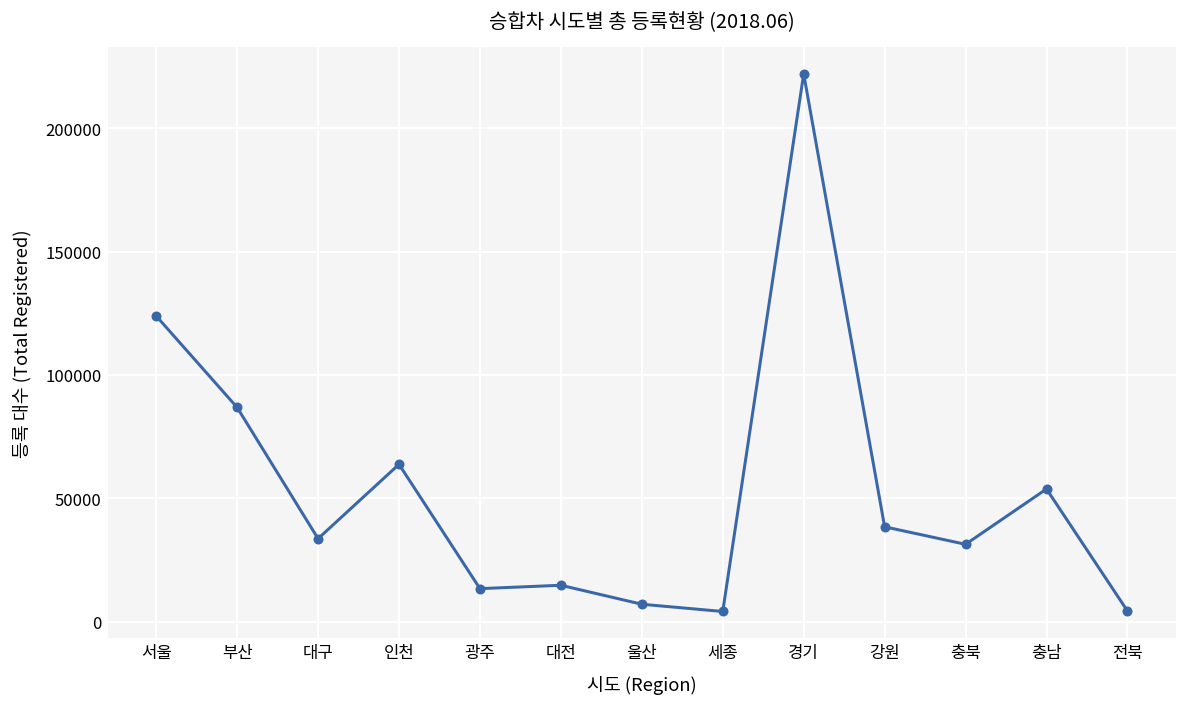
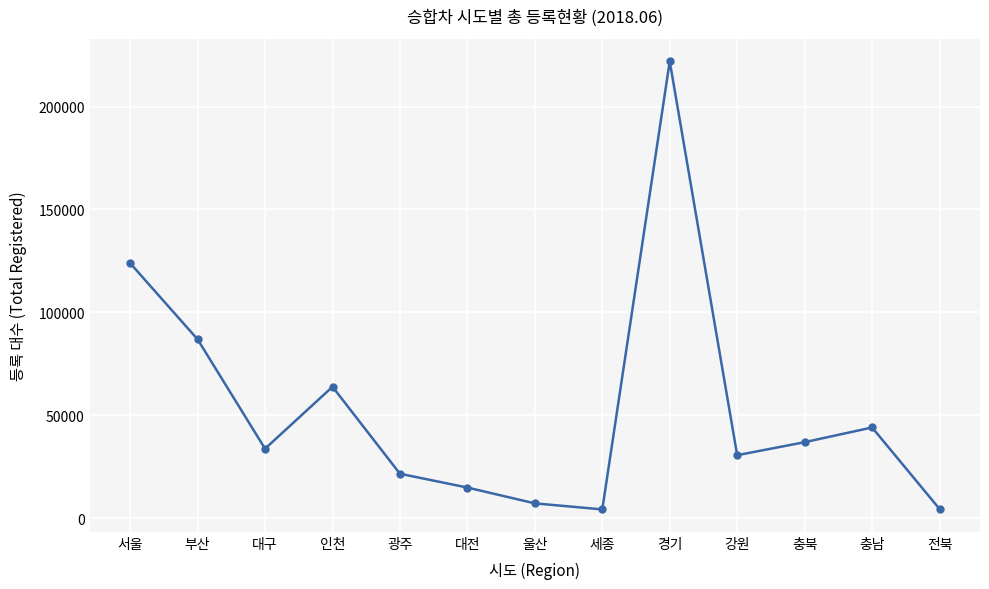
  {
    "서울": 124000,
    "부산": 87000,
    "대구": 34000,
    "인천": 64000,
-   "광주": 13000,
+   "광주": 22000,
    "대전": 15000,
    "울산": 7000,
    "세종": 4000,
    "경기": 222000,
-   "강원": 38000,
-   "충북": 31000,
-   "충남": 54000,
+   "강원": 31000,
+   "충북": 37000,
+   "충남": 44000,
    "전북": 4000
  }
